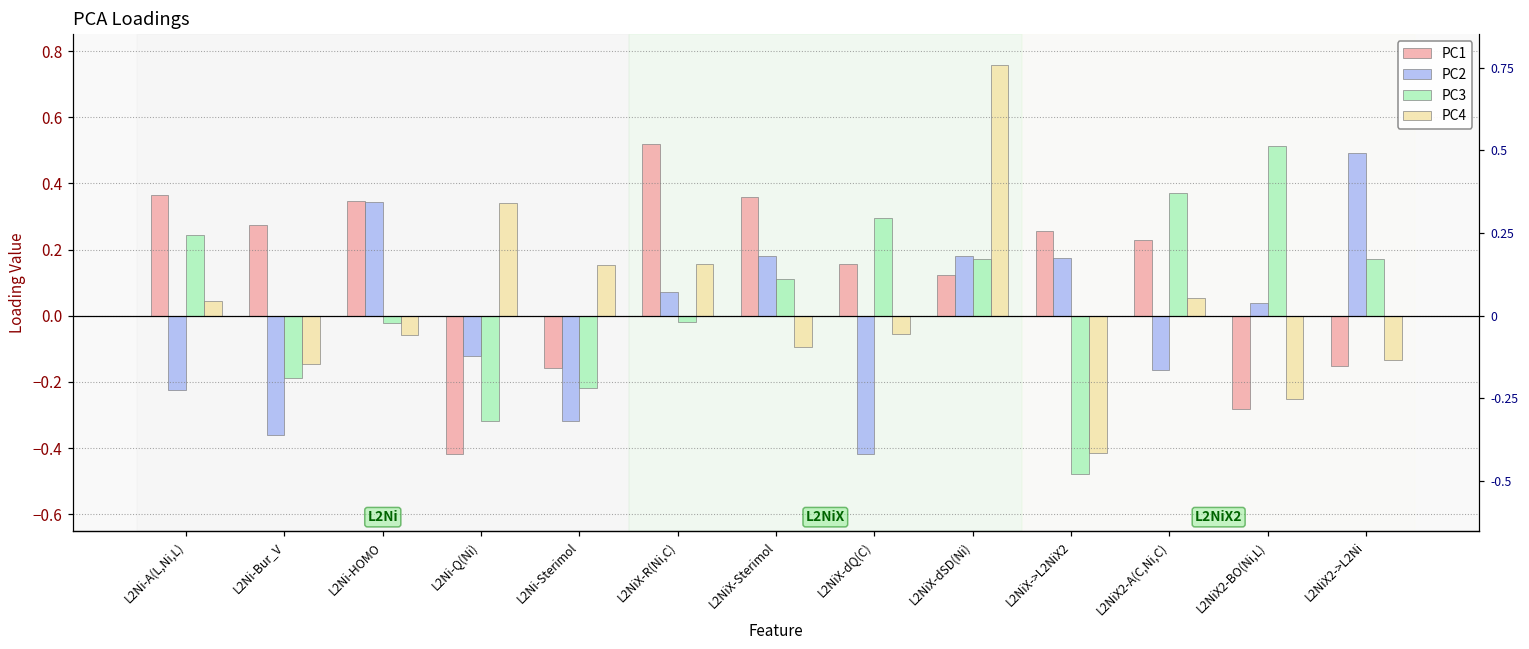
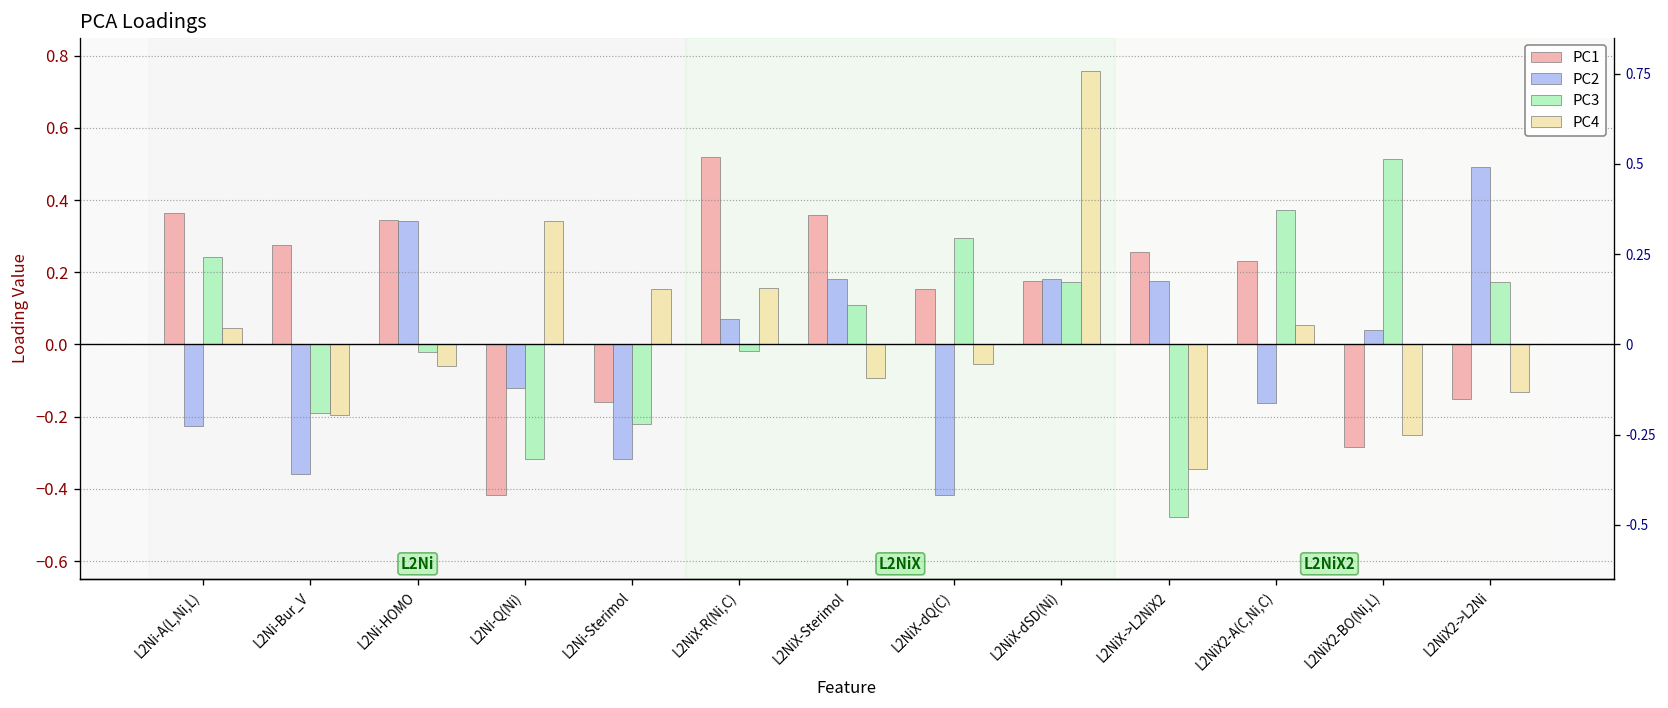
  {
    "PC1": {
      "L2Ni-A(L,Ni,L)": 0.37,
      "L2Ni-Bur_V": 0.28,
      "L2Ni-HOMO": 0.35,
      "L2Ni-Q(Ni)": -0.42,
      "L2Ni-Sterimol": -0.16,
      "L2NiX-R(Ni,C)": 0.52,
      "L2NiX-Sterimol": 0.36,
      "L2NiX-dQ(C)": 0.15,
-     "L2NiX-dSD(Ni)": 0.12,
+     "L2NiX-dSD(Ni)": 0.17,
      "L2NiX->L2NiX2": 0.26,
      "L2NiX2-A(C,Ni,C)": 0.23,
      "L2NiX2-BO(Ni,L)": -0.28,
      "L2NiX2->L2Ni": -0.15
    },
    "PC2": {
      "L2Ni-A(L,Ni,L)": -0.23,
      "L2Ni-Bur_V": -0.36,
      "L2Ni-HOMO": 0.34,
      "L2Ni-Q(Ni)": -0.12,
      "L2Ni-Sterimol": -0.32,
      "L2NiX-R(Ni,C)": 0.07,
      "L2NiX-Sterimol": 0.18,
      "L2NiX-dQ(C)": -0.42,
      "L2NiX-dSD(Ni)": 0.18,
      "L2NiX->L2NiX2": 0.17,
      "L2NiX2-A(C,Ni,C)": -0.16,
      "L2NiX2-BO(Ni,L)": 0.04,
      "L2NiX2->L2Ni": 0.49
    },
    "PC3": {
      "L2Ni-A(L,Ni,L)": 0.24,
      "L2Ni-Bur_V": -0.19,
      "L2Ni-HOMO": -0.02,
      "L2Ni-Q(Ni)": -0.32,
      "L2Ni-Sterimol": -0.22,
      "L2NiX-R(Ni,C)": -0.02,
      "L2NiX-Sterimol": 0.11,
      "L2NiX-dQ(C)": 0.29,
      "L2NiX-dSD(Ni)": 0.17,
      "L2NiX->L2NiX2": -0.48,
      "L2NiX2-A(C,Ni,C)": 0.37,
      "L2NiX2-BO(Ni,L)": 0.51,
      "L2NiX2->L2Ni": 0.17
    },
    "PC4": {
      "L2Ni-A(L,Ni,L)": 0.04,
-     "L2Ni-Bur_V": -0.14,
+     "L2Ni-Bur_V": -0.19,
      "L2Ni-HOMO": -0.06,
      "L2Ni-Q(Ni)": 0.34,
      "L2Ni-Sterimol": 0.15,
      "L2NiX-R(Ni,C)": 0.16,
      "L2NiX-Sterimol": -0.09,
      "L2NiX-dQ(C)": -0.05,
      "L2NiX-dSD(Ni)": 0.76,
-     "L2NiX->L2NiX2": -0.41,
+     "L2NiX->L2NiX2": -0.35,
      "L2NiX2-A(C,Ni,C)": 0.05,
      "L2NiX2-BO(Ni,L)": -0.25,
      "L2NiX2->L2Ni": -0.13
    }
  }
